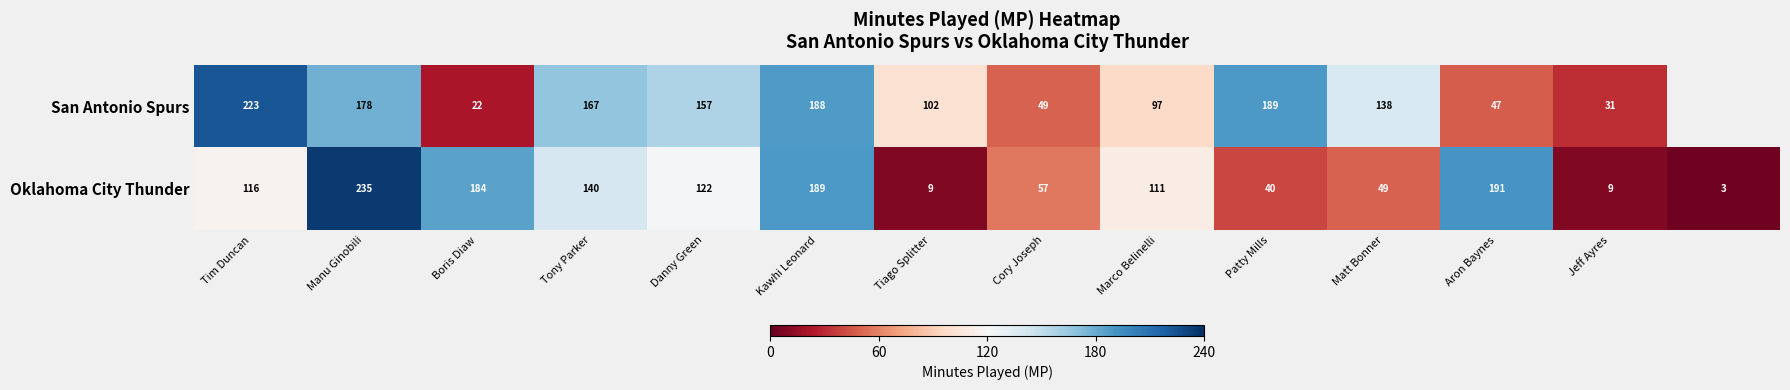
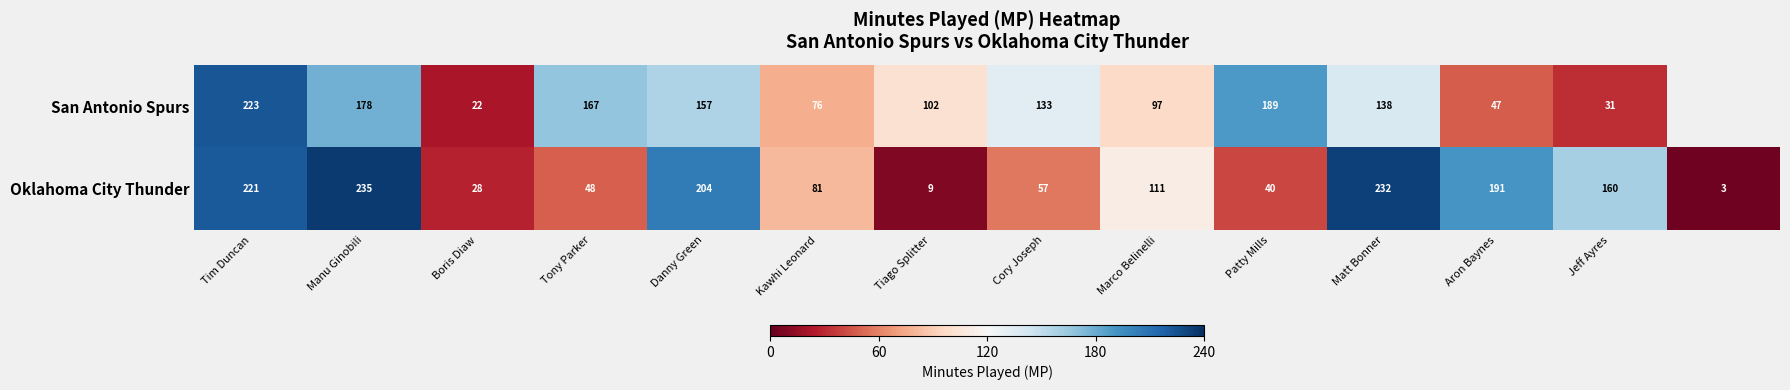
  {
    "San Antonio Spurs": {
      "Tim Duncan": 223,
      "Manu Ginobili": 178,
      "Boris Diaw": 22,
      "Tony Parker": 167,
      "Danny Green": 157,
-     "Kawhi Leonard": 188,
+     "Kawhi Leonard": 76,
      "Tiago Splitter": 102,
-     "Cory Joseph": 49,
+     "Cory Joseph": 133,
      "Marco Belinelli": 97,
      "Patty Mills": 189,
      "Matt Bonner": 138,
      "Aron Baynes": 47,
      "Jeff Ayres": 31
    },
    "Oklahoma City Thunder": {
-     "Tim Duncan": 116,
+     "Tim Duncan": 221,
      "Manu Ginobili": 235,
-     "Boris Diaw": 184,
-     "Tony Parker": 140,
-     "Danny Green": 122,
-     "Kawhi Leonard": 189,
+     "Boris Diaw": 28,
+     "Tony Parker": 48,
+     "Danny Green": 204,
+     "Kawhi Leonard": 81,
      "Tiago Splitter": 9,
      "Cory Joseph": 57,
      "Marco Belinelli": 111,
      "Patty Mills": 40,
-     "Matt Bonner": 49,
+     "Matt Bonner": 232,
      "Aron Baynes": 191,
-     "Jeff Ayres": 9
+     "Jeff Ayres": 160
    }
  }
